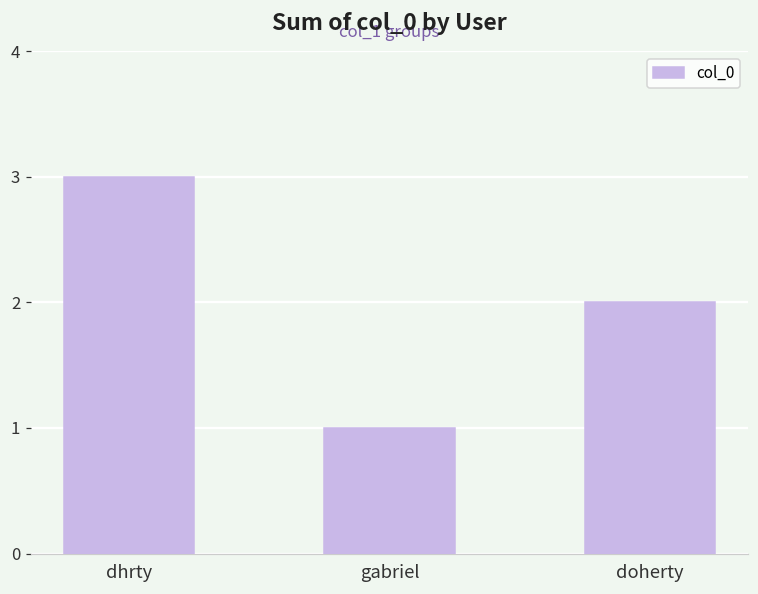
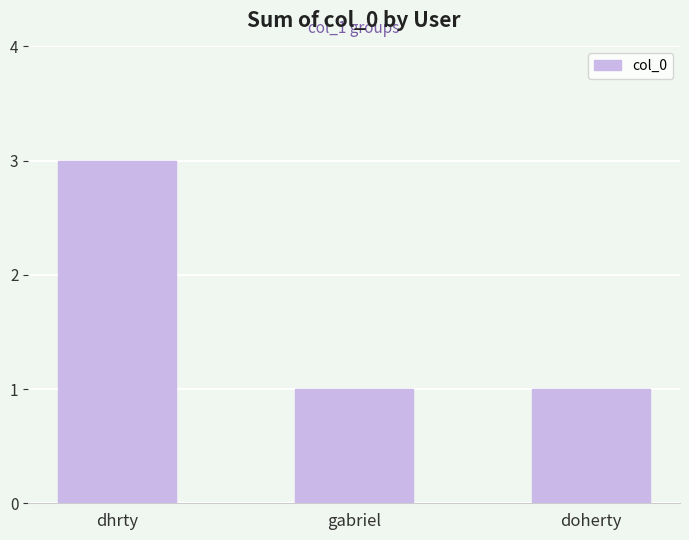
  {
    "dhrty": 3,
    "gabriel": 1,
-   "doherty": 2
+   "doherty": 1
  }
